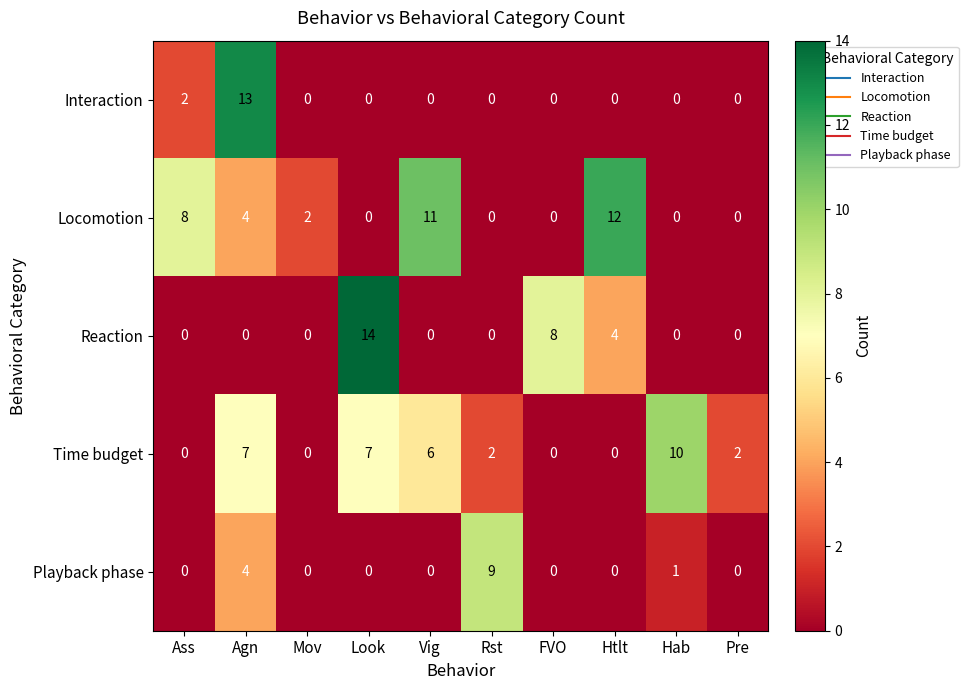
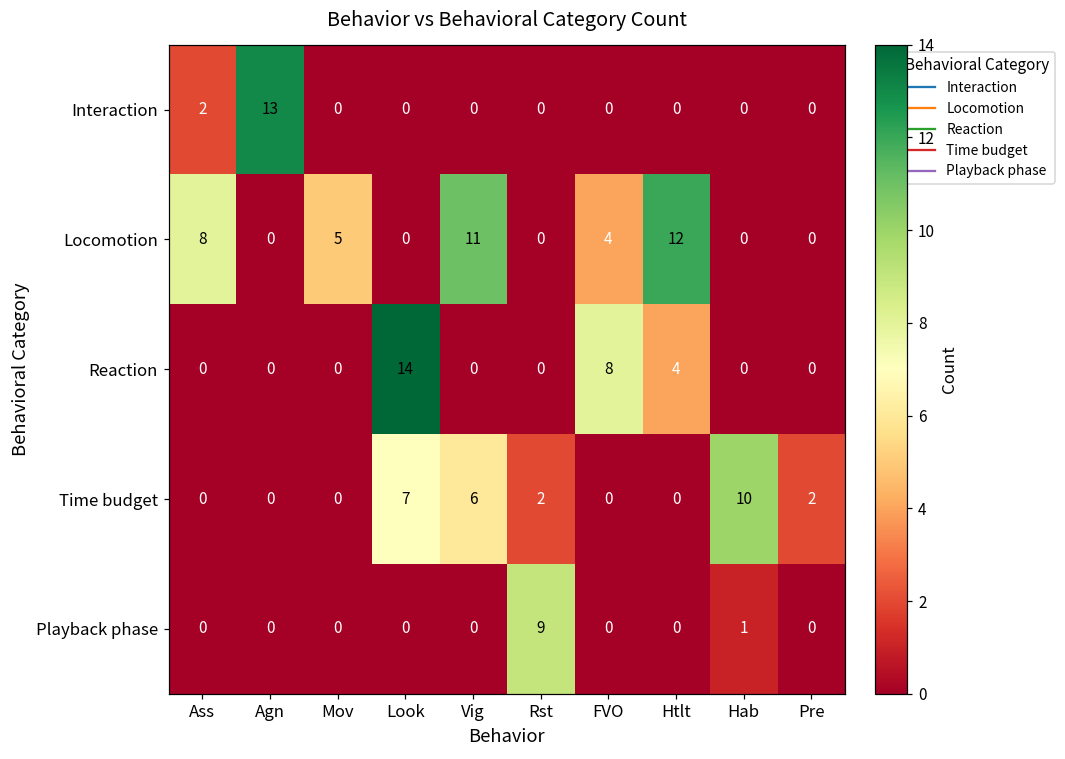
  {
    "Interaction": {
      "Ass": 2,
      "Agn": 13,
      "Mov": 0,
      "Look": 0,
      "Vig": 0,
      "Rst": 0,
      "FVO": 0,
      "Htlt": 0,
      "Hab": 0,
      "Pre": 0
    },
    "Locomotion": {
      "Ass": 8,
-     "Agn": 4,
-     "Mov": 2,
+     "Agn": 0,
+     "Mov": 5,
      "Look": 0,
      "Vig": 11,
      "Rst": 0,
-     "FVO": 0,
+     "FVO": 4,
      "Htlt": 12,
      "Hab": 0,
      "Pre": 0
    },
    "Reaction": {
      "Ass": 0,
      "Agn": 0,
      "Mov": 0,
      "Look": 14,
      "Vig": 0,
      "Rst": 0,
      "FVO": 8,
      "Htlt": 4,
      "Hab": 0,
      "Pre": 0
    },
    "Time budget": {
      "Ass": 0,
-     "Agn": 7,
+     "Agn": 0,
      "Mov": 0,
      "Look": 7,
      "Vig": 6,
      "Rst": 2,
      "FVO": 0,
      "Htlt": 0,
      "Hab": 10,
      "Pre": 2
    },
    "Playback phase": {
      "Ass": 0,
-     "Agn": 4,
+     "Agn": 0,
      "Mov": 0,
      "Look": 0,
      "Vig": 0,
      "Rst": 9,
      "FVO": 0,
      "Htlt": 0,
      "Hab": 1,
      "Pre": 0
    }
  }
